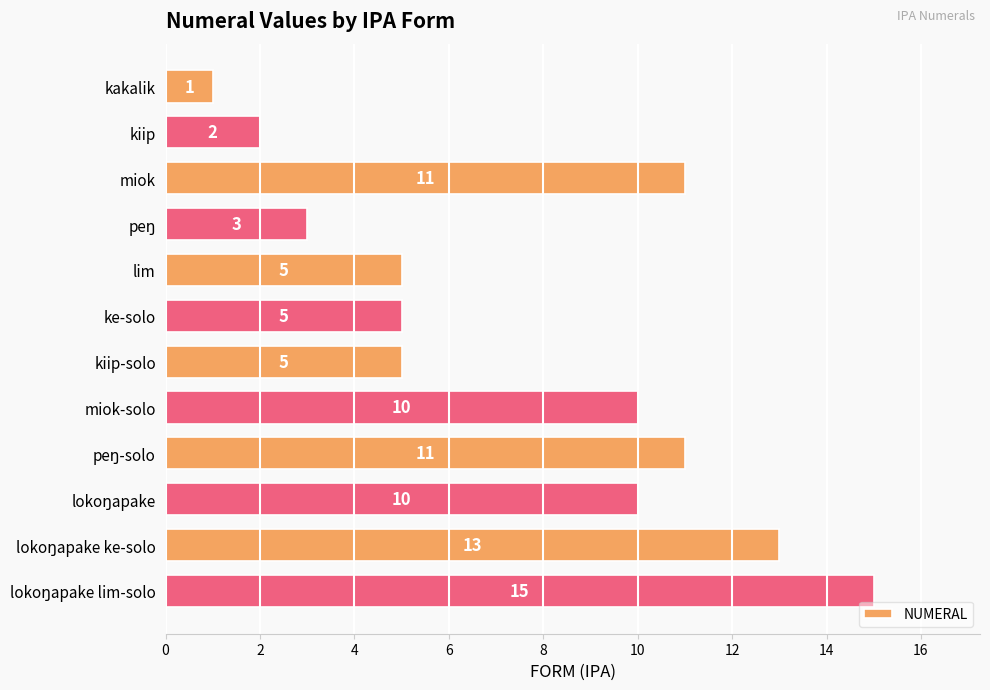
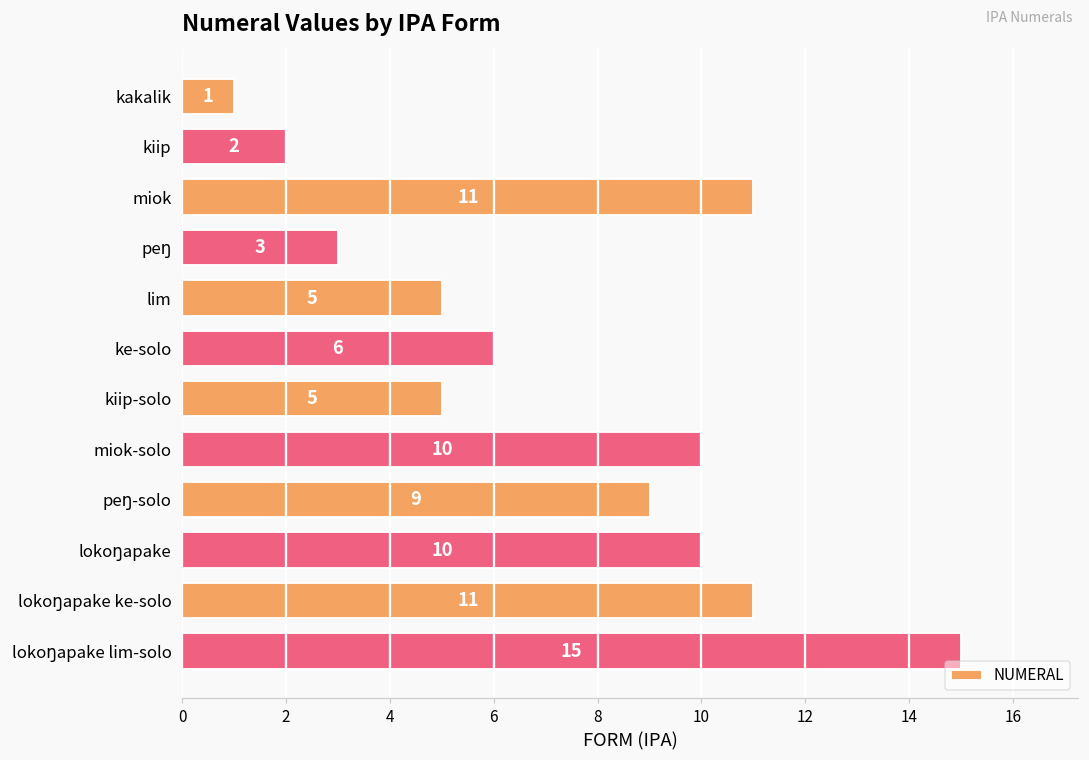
  {
    "kakalik": 1,
    "kiip": 2,
    "miok": 11,
    "peŋ": 3,
    "lim": 5,
-   "ke-solo": 5,
+   "ke-solo": 6,
    "kiip-solo": 5,
    "miok-solo": 10,
-   "peŋ-solo": 11,
+   "peŋ-solo": 9,
    "lokoŋapake": 10,
-   "lokoŋapake ke-solo": 13,
+   "lokoŋapake ke-solo": 11,
    "lokoŋapake lim-solo": 15
  }
